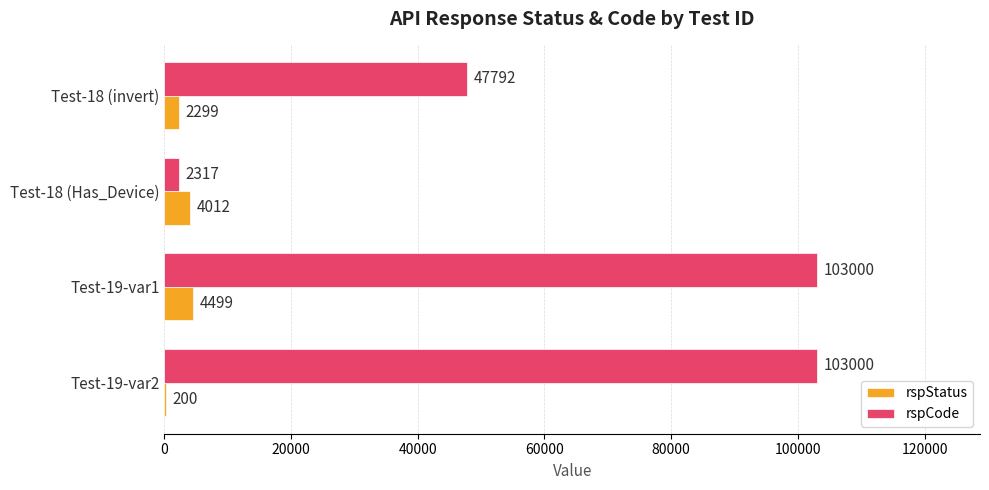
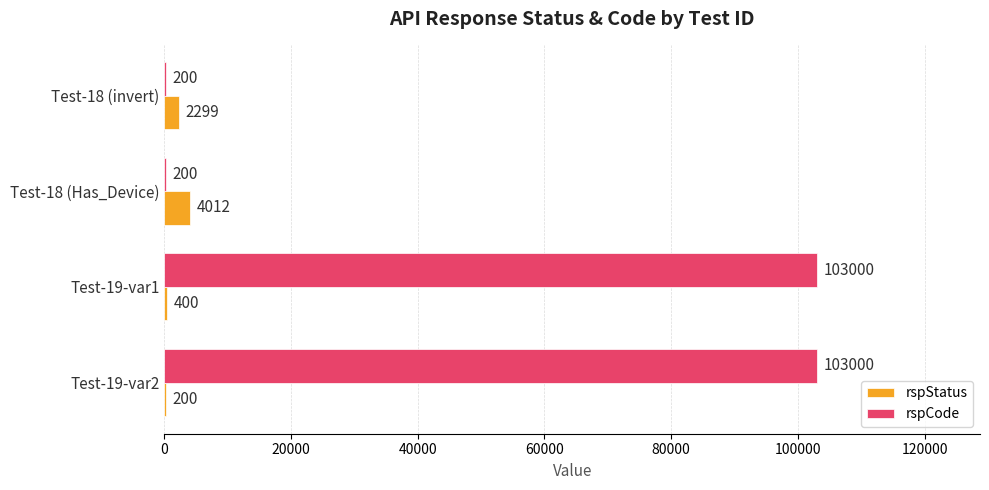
  {
    "rspStatus": {
      "Test-18 (invert)": 2299,
      "Test-18 (Has_Device)": 4012,
-     "Test-19-var1": 4499,
+     "Test-19-var1": 400,
      "Test-19-var2": 200
    },
    "rspCode": {
-     "Test-18 (invert)": 47792,
-     "Test-18 (Has_Device)": 2317,
+     "Test-18 (invert)": 200,
+     "Test-18 (Has_Device)": 200,
      "Test-19-var1": 103000,
      "Test-19-var2": 103000
    }
  }
